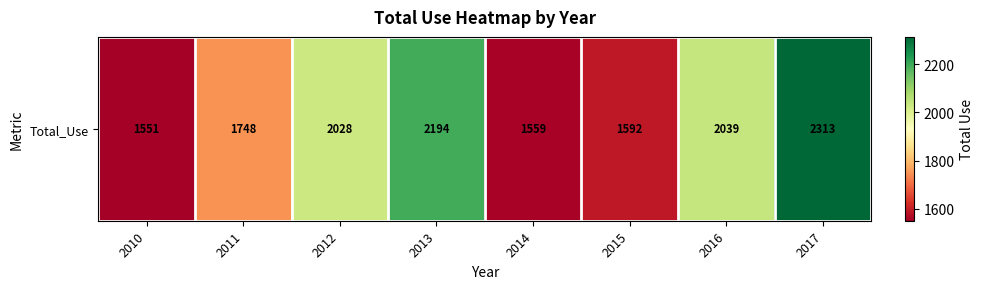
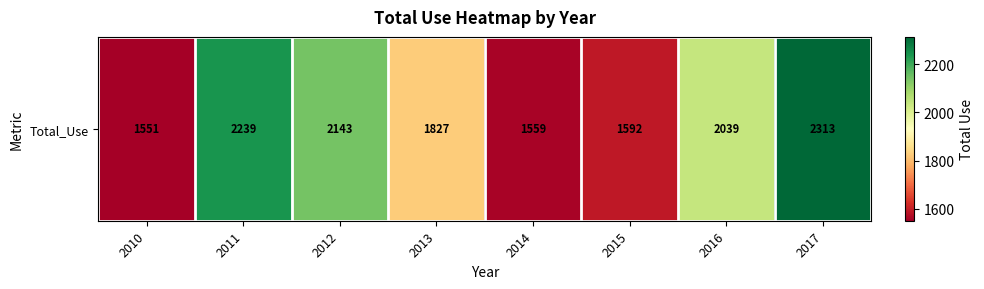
  {
    "Total_Use": {
      "2010": 1551,
-     "2011": 1748,
-     "2012": 2028,
-     "2013": 2194,
+     "2011": 2239,
+     "2012": 2143,
+     "2013": 1827,
      "2014": 1559,
      "2015": 1592,
      "2016": 2039,
      "2017": 2313
    }
  }
